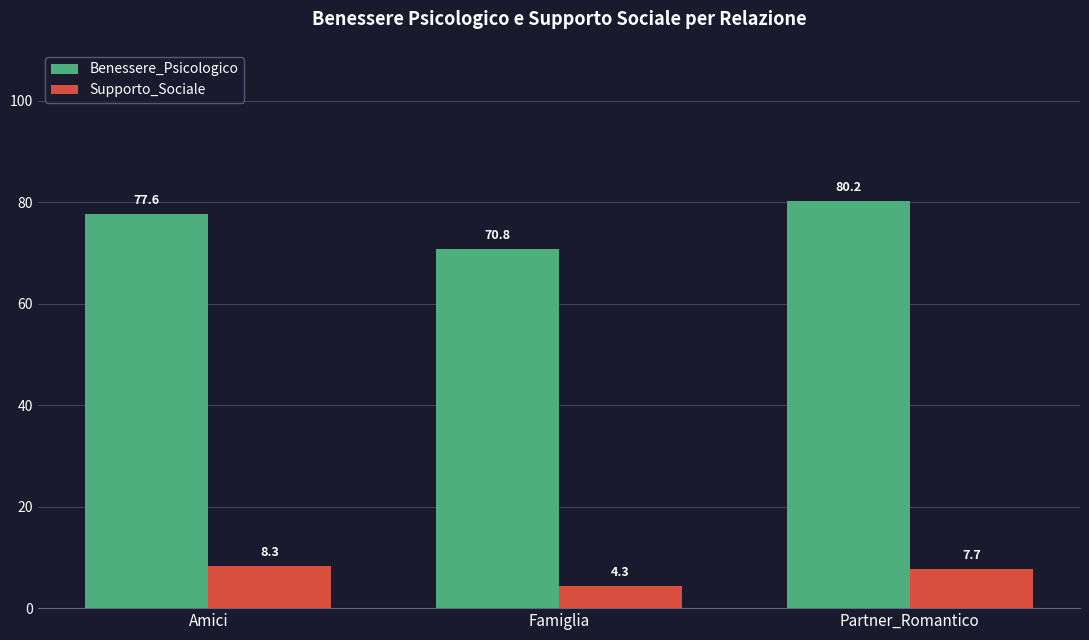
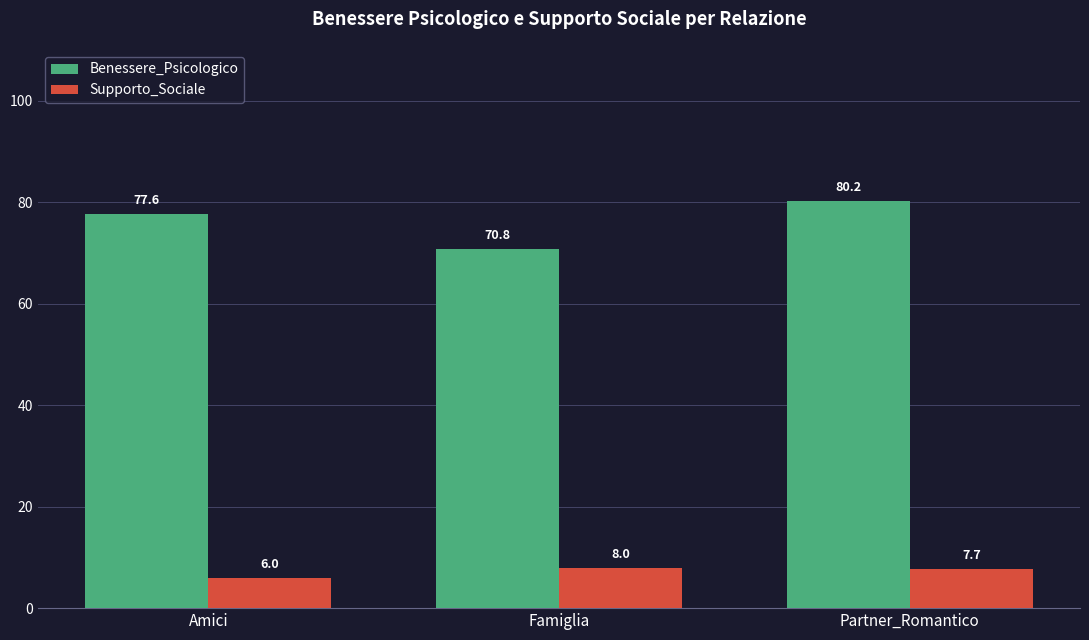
  {
    "Benessere_Psicologico": {
      "Amici": 77.6,
      "Famiglia": 70.8,
      "Partner_Romantico": 80.2
    },
    "Supporto_Sociale": {
-     "Amici": 8.3,
-     "Famiglia": 4.3,
+     "Amici": 6.0,
+     "Famiglia": 8.0,
      "Partner_Romantico": 7.7
    }
  }
